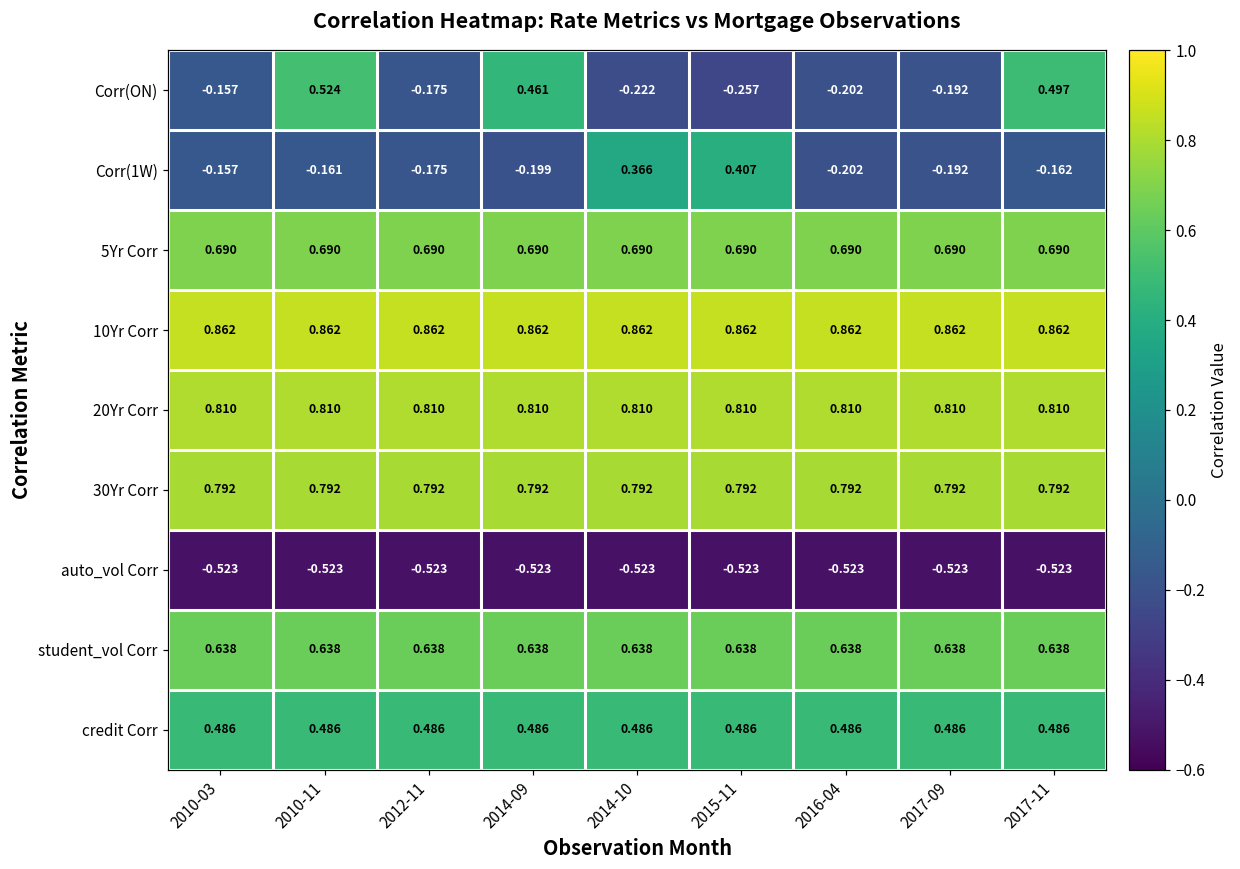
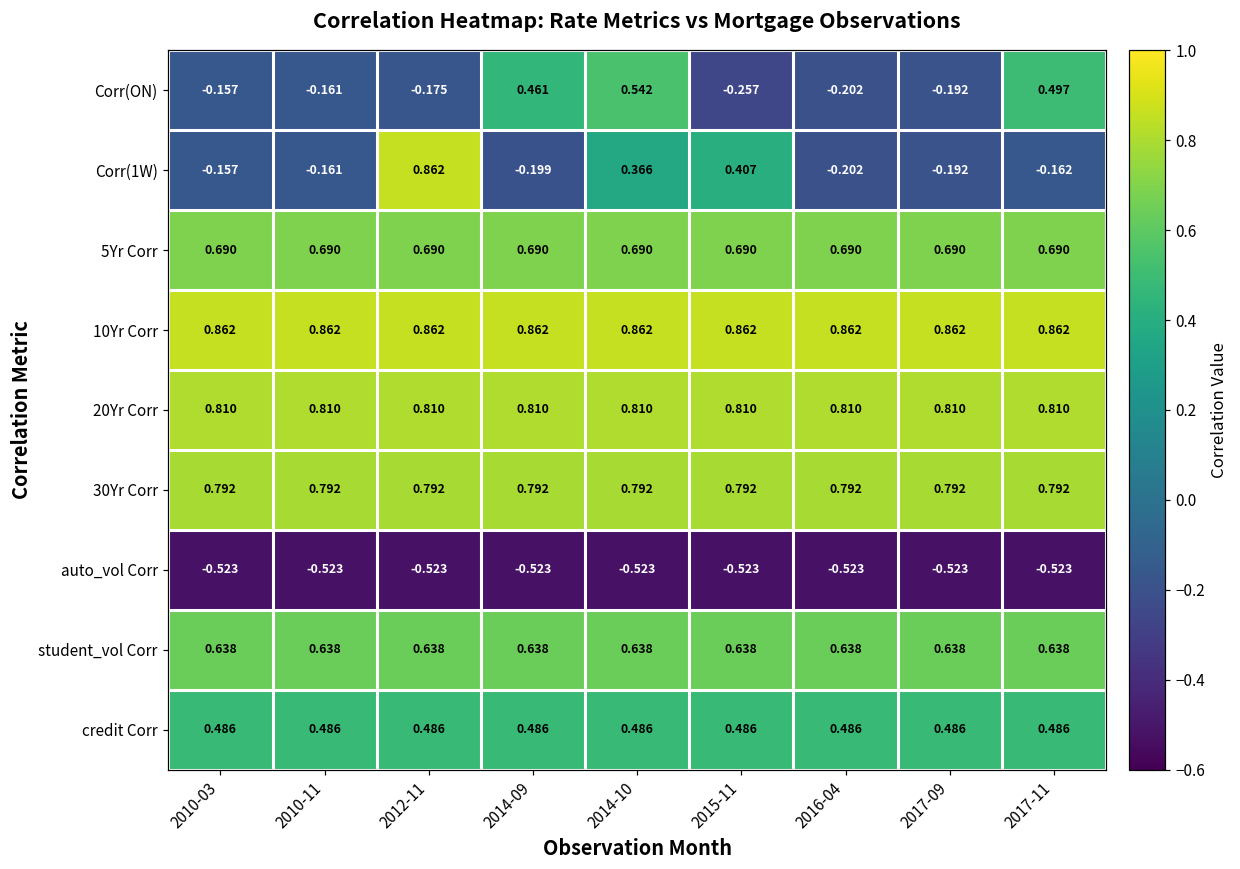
  {
    "Corr(ON)": {
      "2010-03": -0.157,
-     "2010-11": 0.524,
+     "2010-11": -0.161,
      "2012-11": -0.175,
      "2014-09": 0.461,
-     "2014-10": -0.222,
+     "2014-10": 0.542,
      "2015-11": -0.257,
      "2016-04": -0.202,
      "2017-09": -0.192,
      "2017-11": 0.497
    },
    "Corr(1W)": {
      "2010-03": -0.157,
      "2010-11": -0.161,
-     "2012-11": -0.175,
+     "2012-11": 0.862,
      "2014-09": -0.199,
      "2014-10": 0.366,
      "2015-11": 0.407,
      "2016-04": -0.202,
      "2017-09": -0.192,
      "2017-11": -0.162
    },
    "5Yr Corr": {
      "2010-03": 0.690,
      "2010-11": 0.690,
      "2012-11": 0.690,
      "2014-09": 0.690,
      "2014-10": 0.690,
      "2015-11": 0.690,
      "2016-04": 0.690,
      "2017-09": 0.690,
      "2017-11": 0.690
    },
    "10Yr Corr": {
      "2010-03": 0.862,
      "2010-11": 0.862,
      "2012-11": 0.862,
      "2014-09": 0.862,
      "2014-10": 0.862,
      "2015-11": 0.862,
      "2016-04": 0.862,
      "2017-09": 0.862,
      "2017-11": 0.862
    },
    "20Yr Corr": {
      "2010-03": 0.810,
      "2010-11": 0.810,
      "2012-11": 0.810,
      "2014-09": 0.810,
      "2014-10": 0.810,
      "2015-11": 0.810,
      "2016-04": 0.810,
      "2017-09": 0.810,
      "2017-11": 0.810
    },
    "30Yr Corr": {
      "2010-03": 0.792,
      "2010-11": 0.792,
      "2012-11": 0.792,
      "2014-09": 0.792,
      "2014-10": 0.792,
      "2015-11": 0.792,
      "2016-04": 0.792,
      "2017-09": 0.792,
      "2017-11": 0.792
    },
    "auto_vol Corr": {
      "2010-03": -0.523,
      "2010-11": -0.523,
      "2012-11": -0.523,
      "2014-09": -0.523,
      "2014-10": -0.523,
      "2015-11": -0.523,
      "2016-04": -0.523,
      "2017-09": -0.523,
      "2017-11": -0.523
    },
    "student_vol Corr": {
      "2010-03": 0.638,
      "2010-11": 0.638,
      "2012-11": 0.638,
      "2014-09": 0.638,
      "2014-10": 0.638,
      "2015-11": 0.638,
      "2016-04": 0.638,
      "2017-09": 0.638,
      "2017-11": 0.638
    },
    "credit Corr": {
      "2010-03": 0.486,
      "2010-11": 0.486,
      "2012-11": 0.486,
      "2014-09": 0.486,
      "2014-10": 0.486,
      "2015-11": 0.486,
      "2016-04": 0.486,
      "2017-09": 0.486,
      "2017-11": 0.486
    }
  }
